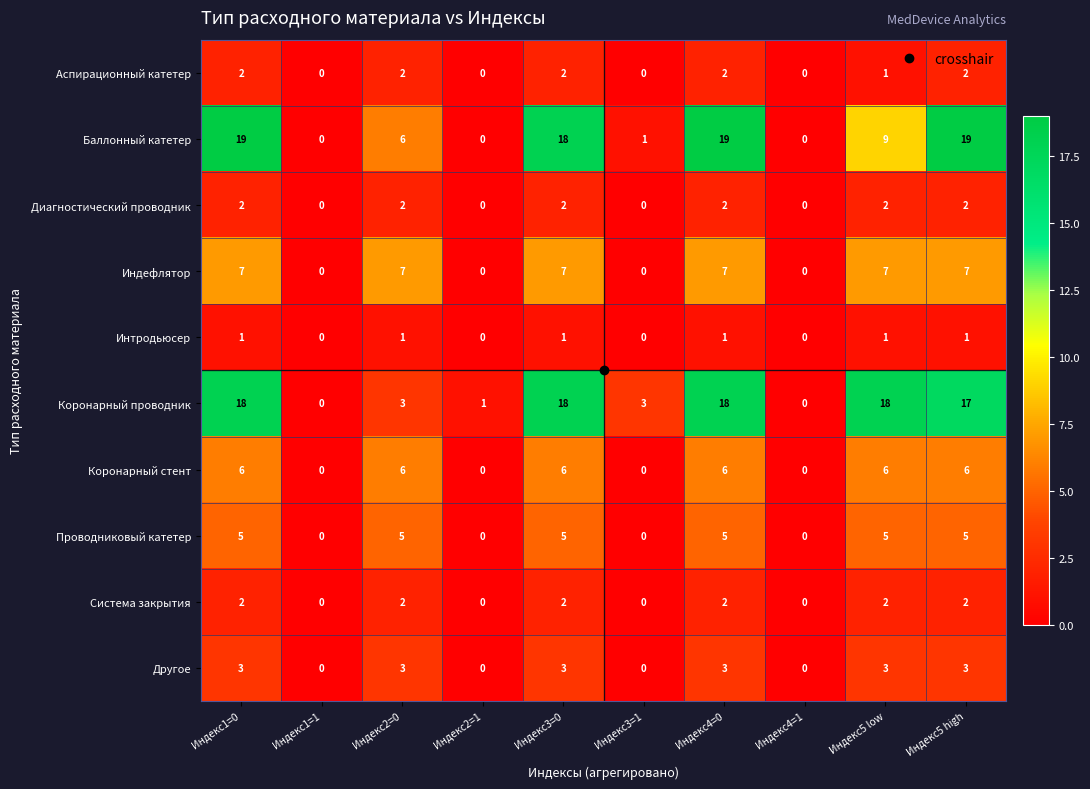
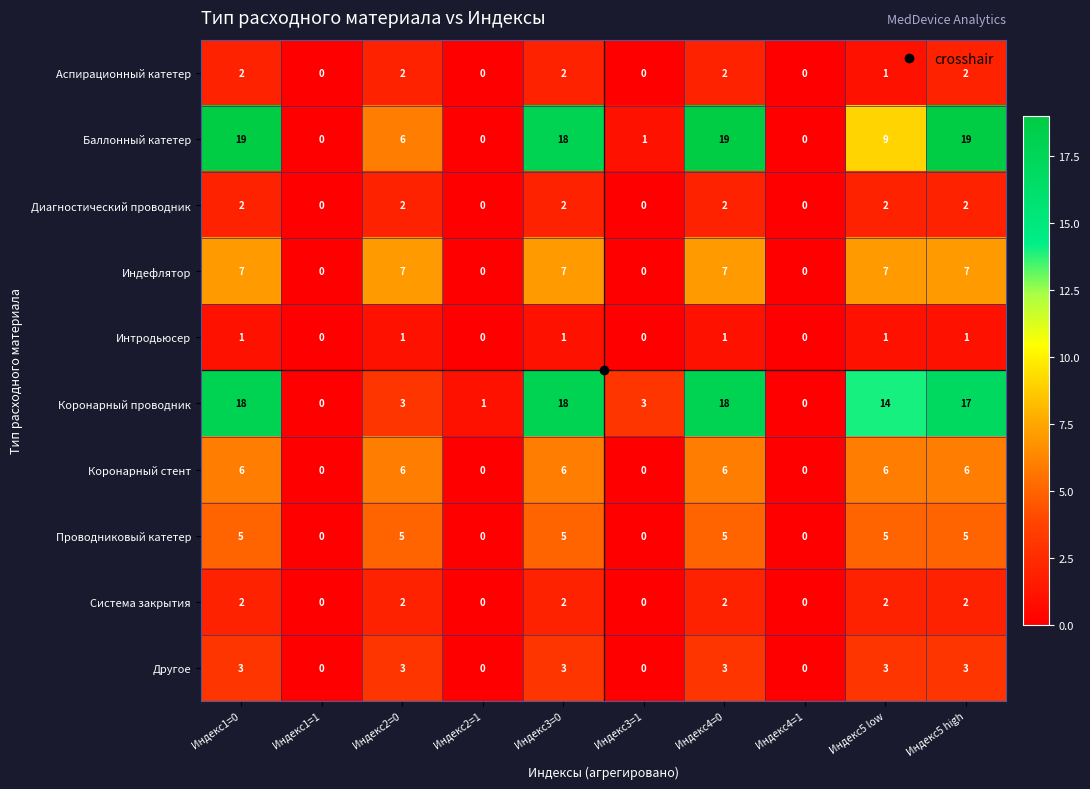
  {
    "Аспирационный катетер": {
      "Индекс1=0": 2,
      "Индекс1=1": 0,
      "Индекс2=0": 2,
      "Индекс2=1": 0,
      "Индекс3=0": 2,
      "Индекс3=1": 0,
      "Индекс4=0": 2,
      "Индекс4=1": 0,
      "Индекс5 low": 1,
      "Индекс5 high": 2
    },
    "Баллонный катетер": {
      "Индекс1=0": 19,
      "Индекс1=1": 0,
      "Индекс2=0": 6,
      "Индекс2=1": 0,
      "Индекс3=0": 18,
      "Индекс3=1": 1,
      "Индекс4=0": 19,
      "Индекс4=1": 0,
      "Индекс5 low": 9,
      "Индекс5 high": 19
    },
    "Диагностический проводник": {
      "Индекс1=0": 2,
      "Индекс1=1": 0,
      "Индекс2=0": 2,
      "Индекс2=1": 0,
      "Индекс3=0": 2,
      "Индекс3=1": 0,
      "Индекс4=0": 2,
      "Индекс4=1": 0,
      "Индекс5 low": 2,
      "Индекс5 high": 2
    },
    "Индефлятор": {
      "Индекс1=0": 7,
      "Индекс1=1": 0,
      "Индекс2=0": 7,
      "Индекс2=1": 0,
      "Индекс3=0": 7,
      "Индекс3=1": 0,
      "Индекс4=0": 7,
      "Индекс4=1": 0,
      "Индекс5 low": 7,
      "Индекс5 high": 7
    },
    "Интродьюсер": {
      "Индекс1=0": 1,
      "Индекс1=1": 0,
      "Индекс2=0": 1,
      "Индекс2=1": 0,
      "Индекс3=0": 1,
      "Индекс3=1": 0,
      "Индекс4=0": 1,
      "Индекс4=1": 0,
      "Индекс5 low": 1,
      "Индекс5 high": 1
    },
    "Коронарный проводник": {
      "Индекс1=0": 18,
      "Индекс1=1": 0,
      "Индекс2=0": 3,
      "Индекс2=1": 1,
      "Индекс3=0": 18,
      "Индекс3=1": 3,
      "Индекс4=0": 18,
      "Индекс4=1": 0,
-     "Индекс5 low": 18,
+     "Индекс5 low": 14,
      "Индекс5 high": 17
    },
    "Коронарный стент": {
      "Индекс1=0": 6,
      "Индекс1=1": 0,
      "Индекс2=0": 6,
      "Индекс2=1": 0,
      "Индекс3=0": 6,
      "Индекс3=1": 0,
      "Индекс4=0": 6,
      "Индекс4=1": 0,
      "Индекс5 low": 6,
      "Индекс5 high": 6
    },
    "Проводниковый катетер": {
      "Индекс1=0": 5,
      "Индекс1=1": 0,
      "Индекс2=0": 5,
      "Индекс2=1": 0,
      "Индекс3=0": 5,
      "Индекс3=1": 0,
      "Индекс4=0": 5,
      "Индекс4=1": 0,
      "Индекс5 low": 5,
      "Индекс5 high": 5
    },
    "Система закрытия": {
      "Индекс1=0": 2,
      "Индекс1=1": 0,
      "Индекс2=0": 2,
      "Индекс2=1": 0,
      "Индекс3=0": 2,
      "Индекс3=1": 0,
      "Индекс4=0": 2,
      "Индекс4=1": 0,
      "Индекс5 low": 2,
      "Индекс5 high": 2
    },
    "Другое": {
      "Индекс1=0": 3,
      "Индекс1=1": 0,
      "Индекс2=0": 3,
      "Индекс2=1": 0,
      "Индекс3=0": 3,
      "Индекс3=1": 0,
      "Индекс4=0": 3,
      "Индекс4=1": 0,
      "Индекс5 low": 3,
      "Индекс5 high": 3
    }
  }
